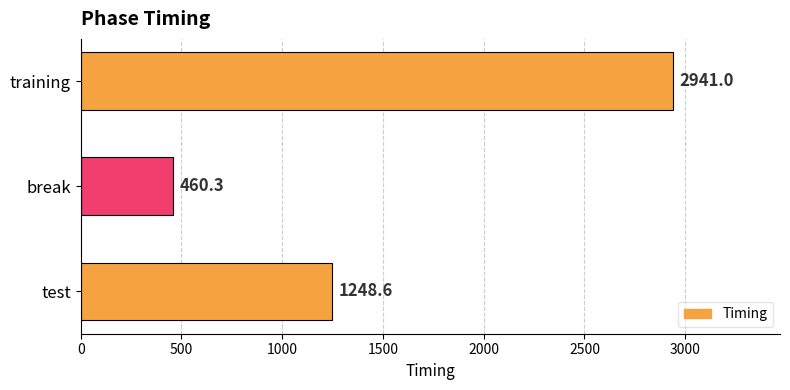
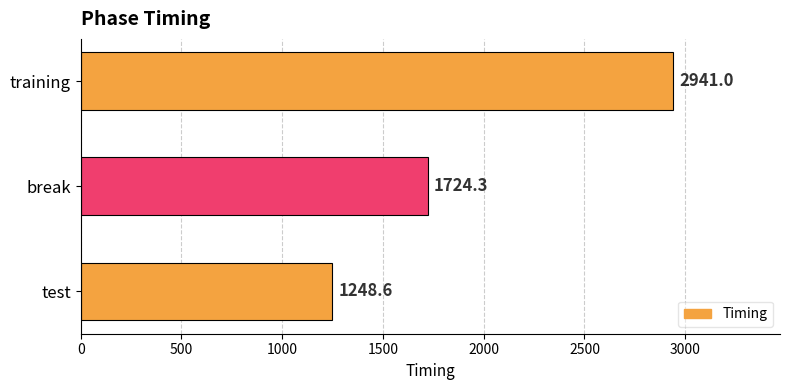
  {
    "training": 2941.0,
-   "break": 460.3,
+   "break": 1724.3,
    "test": 1248.6
  }
